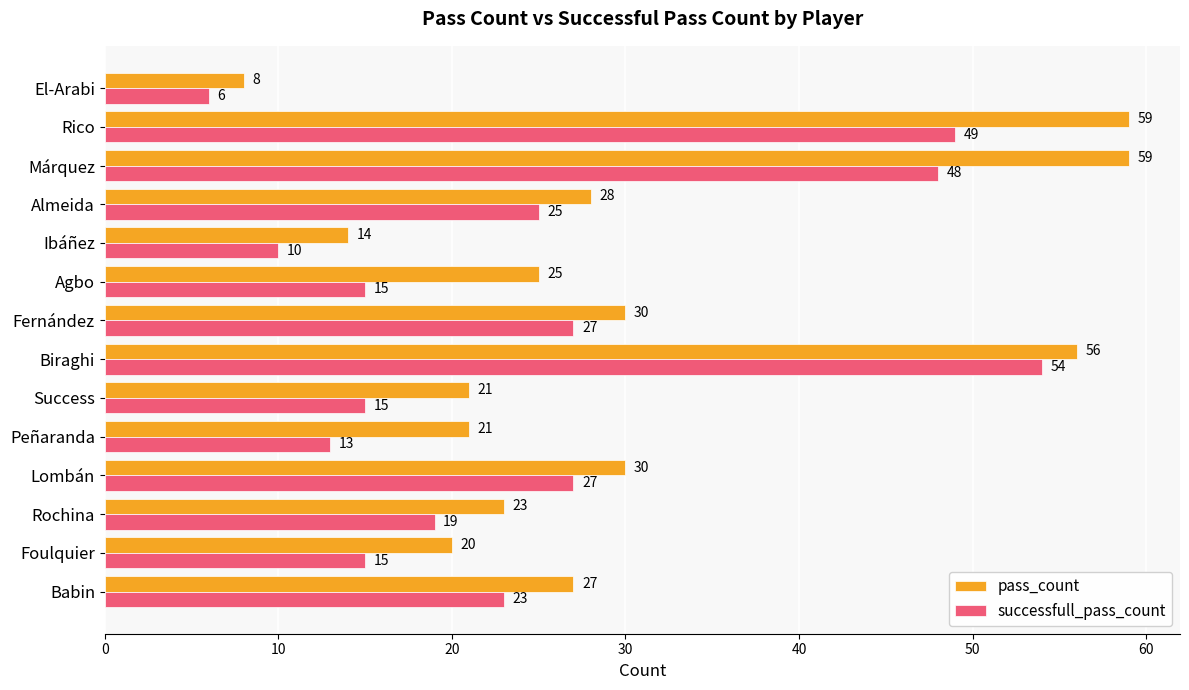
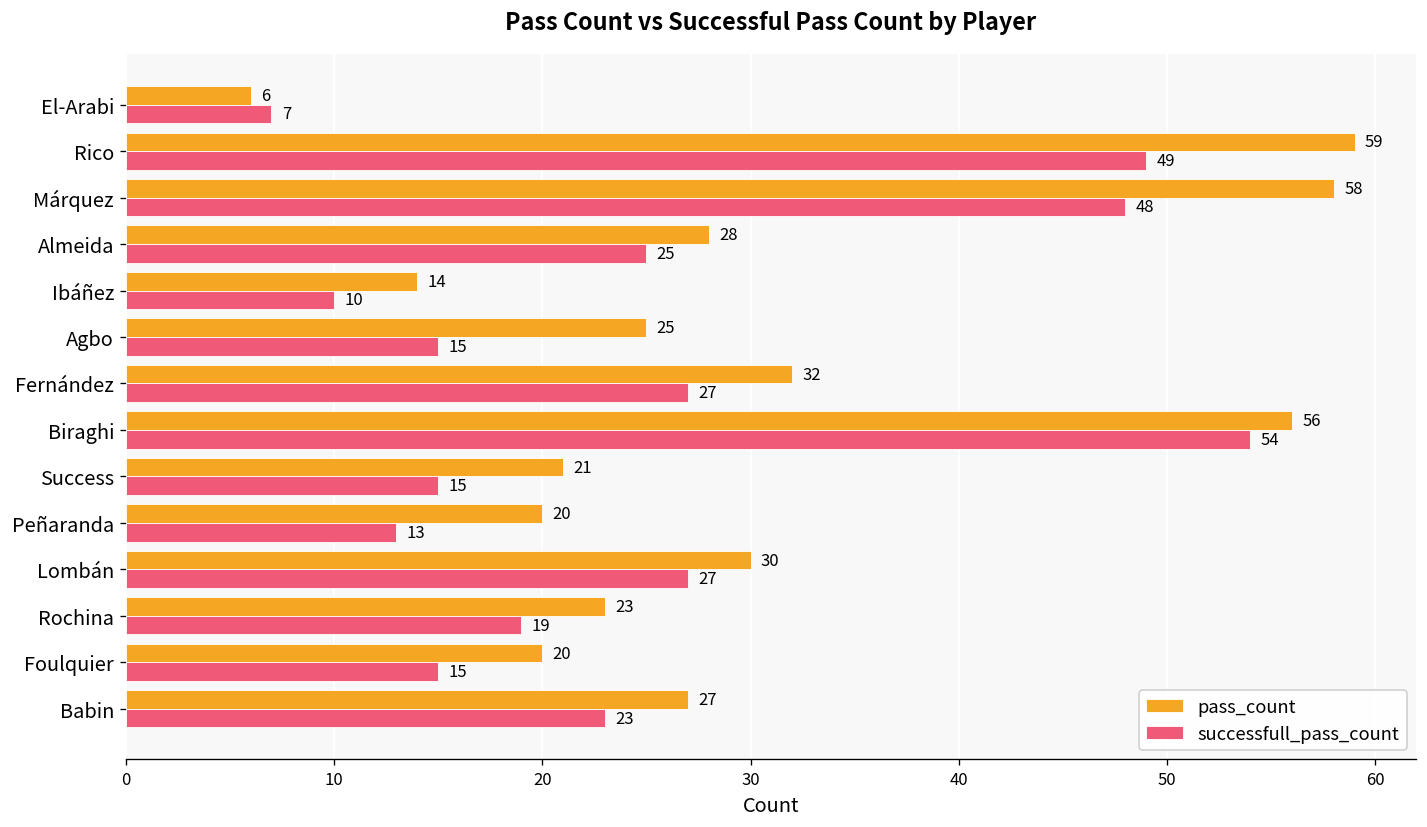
  {
    "pass_count": {
-     "El-Arabi": 8,
+     "El-Arabi": 6,
      "Rico": 59,
-     "Márquez": 59,
+     "Márquez": 58,
      "Almeida": 28,
      "Ibáñez": 14,
      "Agbo": 25,
-     "Fernández": 30,
+     "Fernández": 32,
      "Biraghi": 56,
      "Success": 21,
-     "Peñaranda": 21,
+     "Peñaranda": 20,
      "Lombán": 30,
      "Rochina": 23,
      "Foulquier": 20,
      "Babin": 27
    },
    "successfull_pass_count": {
-     "El-Arabi": 6,
+     "El-Arabi": 7,
      "Rico": 49,
      "Márquez": 48,
      "Almeida": 25,
      "Ibáñez": 10,
      "Agbo": 15,
      "Fernández": 27,
      "Biraghi": 54,
      "Success": 15,
      "Peñaranda": 13,
      "Lombán": 27,
      "Rochina": 19,
      "Foulquier": 15,
      "Babin": 23
    }
  }
